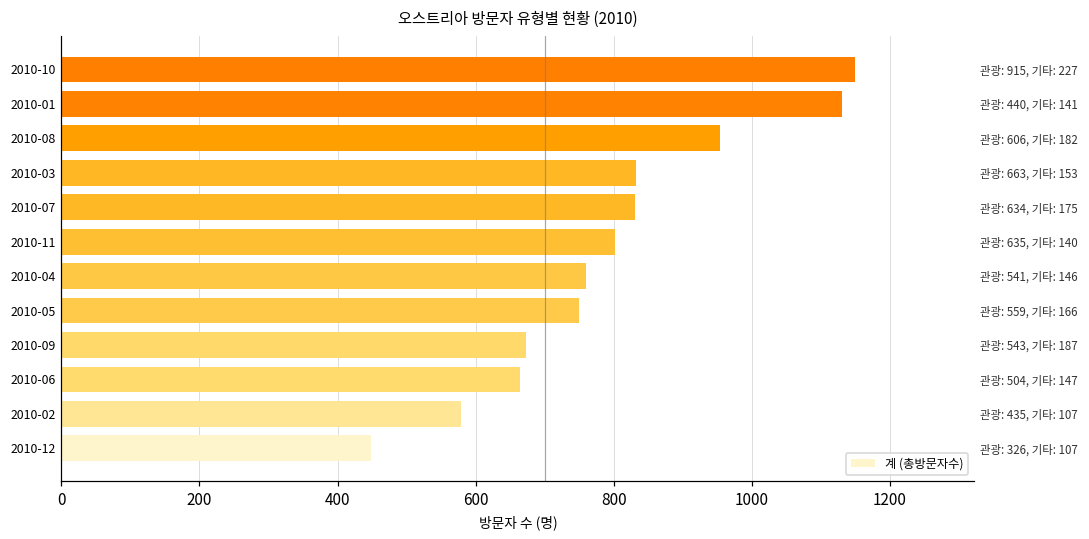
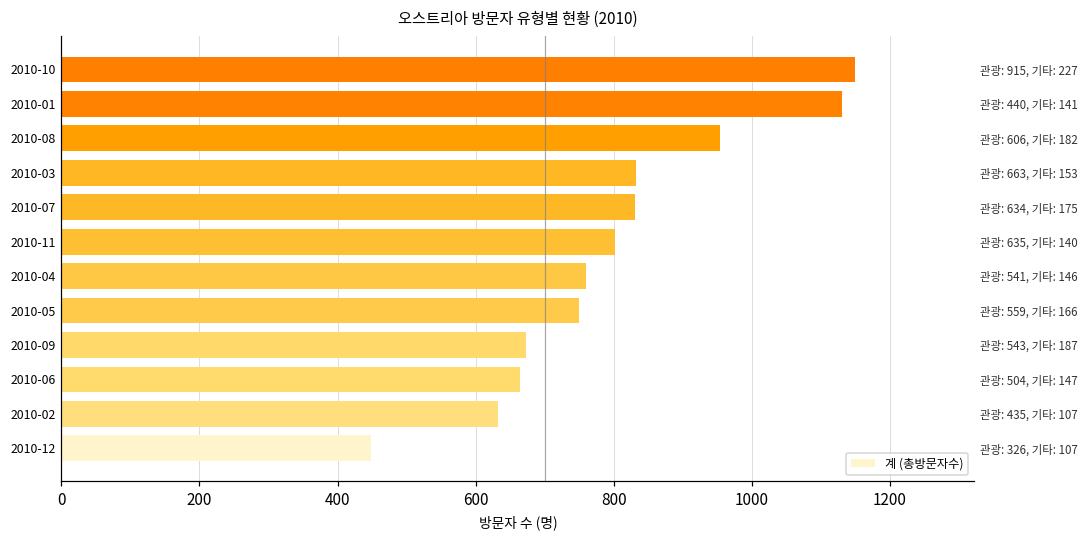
  {
    "2010-10": 1150,
    "2010-01": 1130,
    "2010-08": 950,
    "2010-03": 830,
    "2010-07": 830,
    "2010-11": 800,
    "2010-04": 760,
    "2010-05": 750,
    "2010-09": 670,
    "2010-06": 660,
-   "2010-02": 580,
+   "2010-02": 630,
    "2010-12": 450
  }
